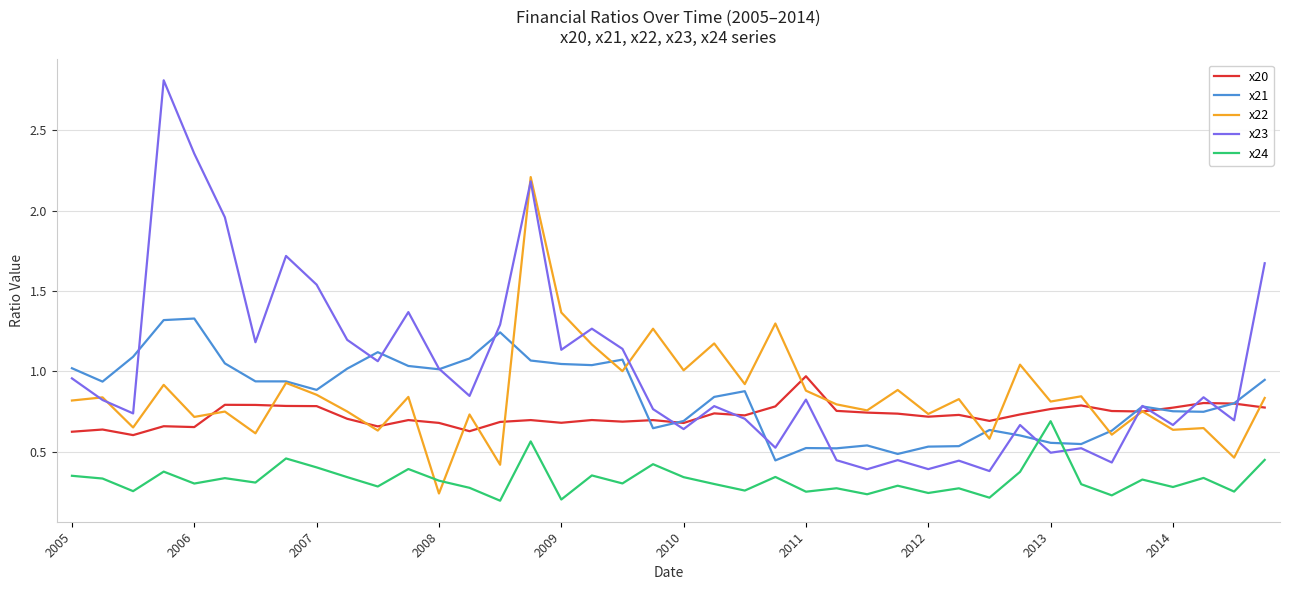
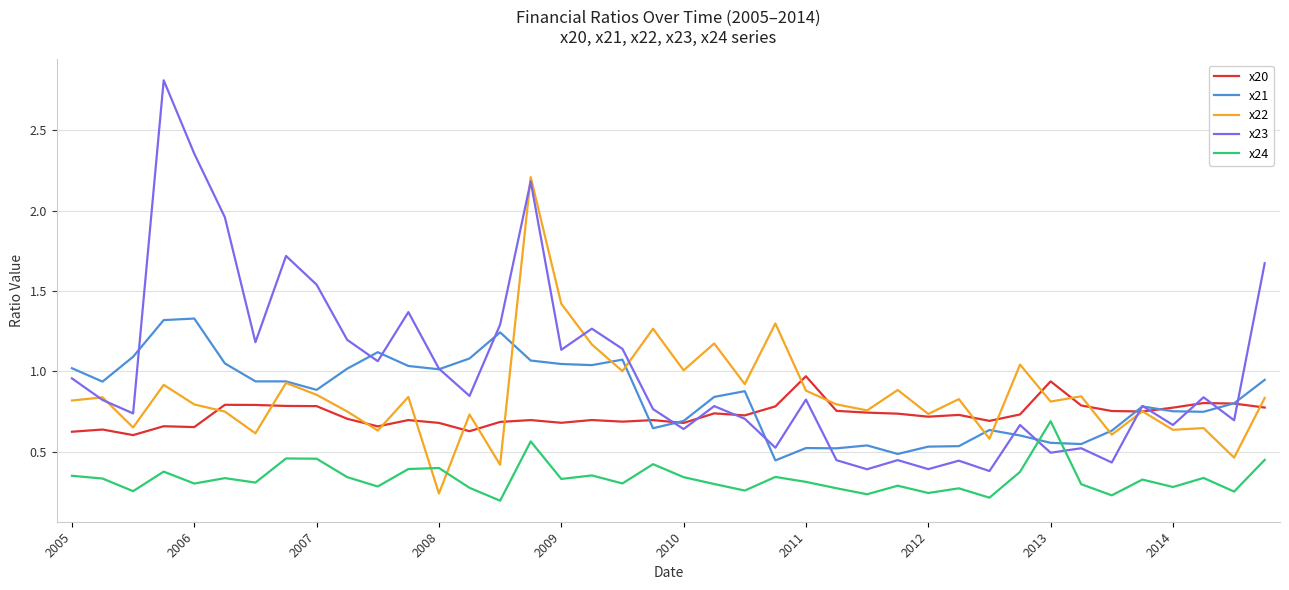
  {
    "x20": {
      "2005": 0.62,
      "2006": 0.65,
      "2007": 0.78,
      "2008": 0.68,
      "2009": 0.68,
      "2011": 0.97,
      "2012": 0.72,
-     "2013": 0.76,
+     "2013": 0.94,
      "2014": 0.77
    },
    "x21": {
      "2005": 1.02,
      "2006": 1.33,
      "2007": 0.88,
      "2009": 1.04,
      "2011": 0.52,
      "2012": 0.53,
      "2013": 0.55,
      "2014": 0.75
    },
    "x22": {
      "2005": 0.82,
-     "2006": 0.72,
+     "2006": 0.79,
      "2007": 0.85,
      "2008": 0.24,
-     "2009": 1.37,
+     "2009": 1.42,
      "2010": 1.01,
      "2011": 0.88,
      "2012": 0.73,
      "2013": 0.81,
      "2014": 0.64
    },
    "x23": {
      "2005": 0.96,
      "2006": 2.35,
      "2007": 1.54,
      "2009": 1.13,
      "2010": 0.64,
      "2011": 0.82,
      "2012": 0.39,
      "2013": 0.49,
      "2014": 0.67
    },
    "x24": {
      "2005": 0.35,
      "2006": 0.30,
-     "2007": 0.40,
-     "2008": 0.32,
-     "2009": 0.20,
+     "2007": 0.46,
+     "2008": 0.40,
+     "2009": 0.33,
      "2010": 0.34,
-     "2011": 0.25,
+     "2011": 0.31,
      "2012": 0.24,
      "2013": 0.69,
      "2014": 0.28
    }
  }
